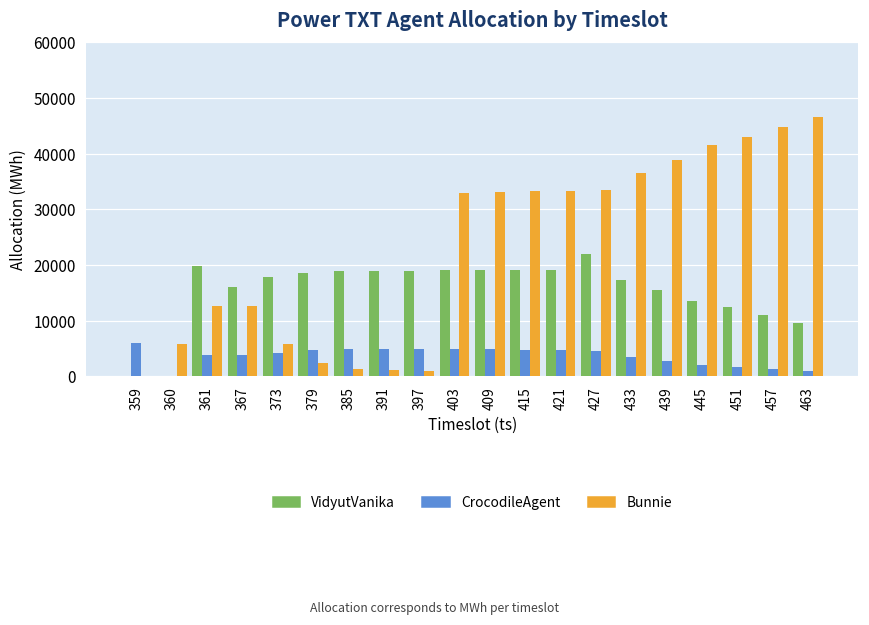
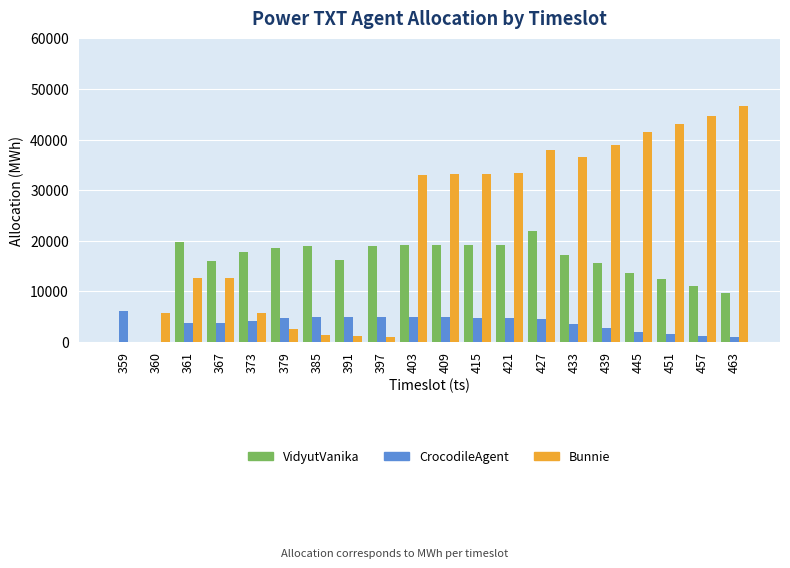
  {
    "VidyutVanika": {
      "359": 0,
      "360": 0,
      "361": 20000,
      "367": 16000,
      "373": 18000,
      "379": 19000,
      "385": 19000,
-     "391": 19000,
+     "391": 16000,
      "397": 19000,
      "403": 19000,
      "409": 19000,
      "415": 19000,
      "421": 19000,
      "427": 22000,
      "433": 17000,
      "439": 16000,
      "445": 14000,
      "451": 12000,
      "457": 11000,
      "463": 10000
    },
    "CrocodileAgent": {
      "359": 6000,
      "360": 0,
      "361": 4000,
      "367": 4000,
      "373": 4000,
      "379": 5000,
      "385": 5000,
      "391": 5000,
      "397": 5000,
      "403": 5000,
      "409": 5000,
      "415": 5000,
      "421": 5000,
      "427": 5000,
      "433": 4000,
      "439": 3000,
      "445": 2000,
      "451": 2000,
      "457": 1000,
      "463": 1000
    },
    "Bunnie": {
      "359": 0,
      "360": 6000,
      "361": 13000,
      "367": 13000,
      "373": 6000,
      "379": 2000,
      "385": 1000,
      "391": 1000,
      "397": 1000,
      "403": 33000,
      "409": 33000,
      "415": 33000,
      "421": 33000,
-     "427": 34000,
+     "427": 38000,
      "433": 36000,
      "439": 39000,
      "445": 42000,
      "451": 43000,
      "457": 45000,
      "463": 47000
    }
  }
